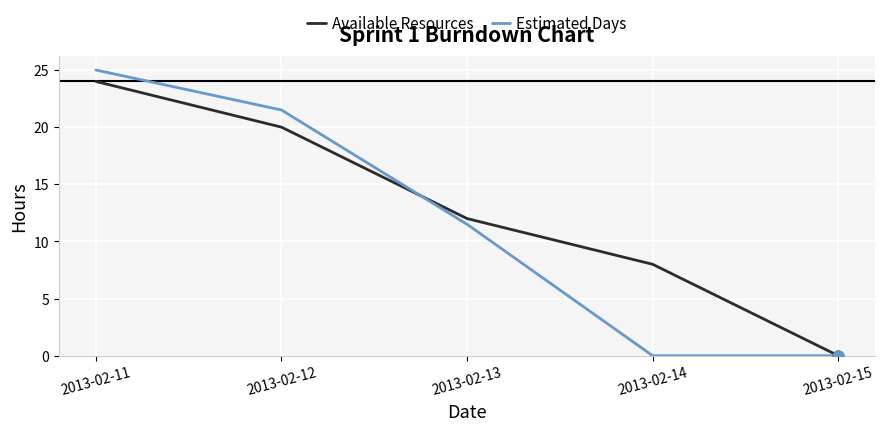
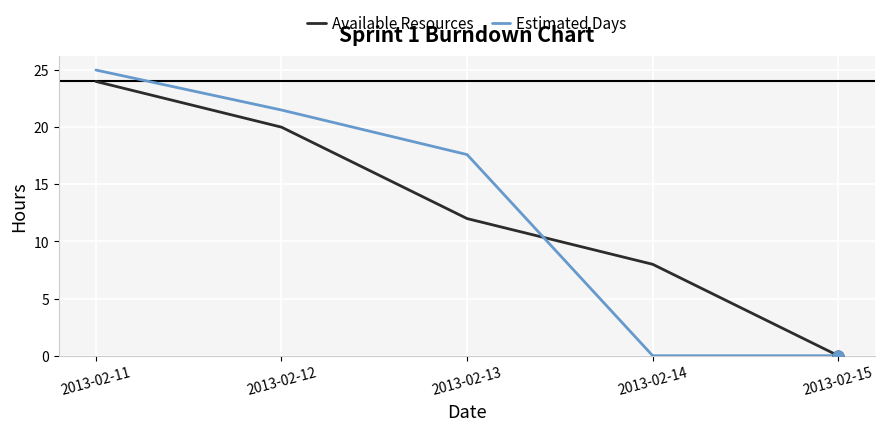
  {
    "Estimated Days": {
      "2013-02-11": 25.0,
      "2013-02-12": 21.5,
-     "2013-02-13": 11.5,
+     "2013-02-13": 17.6,
      "2013-02-14": 0.0
    }
  }
